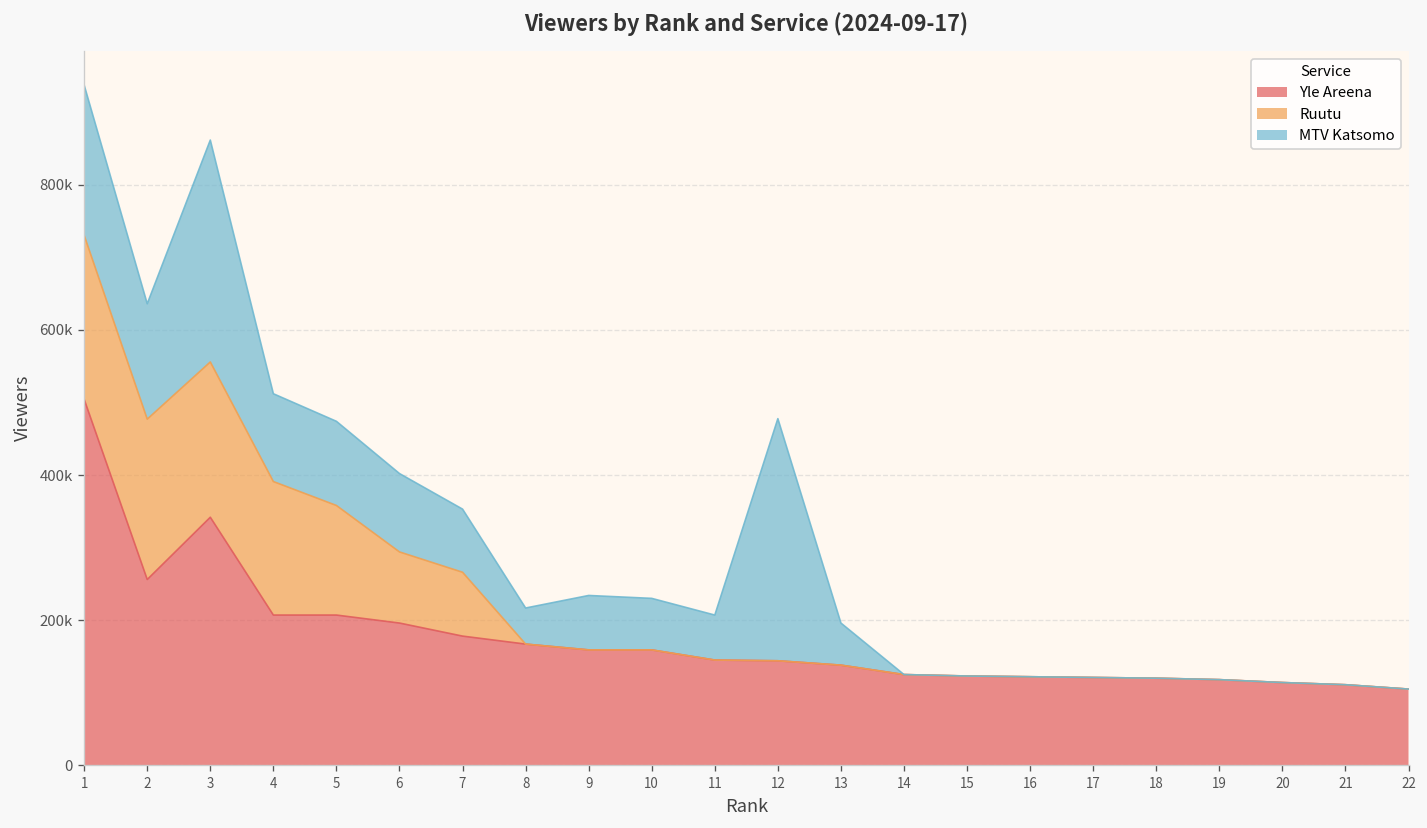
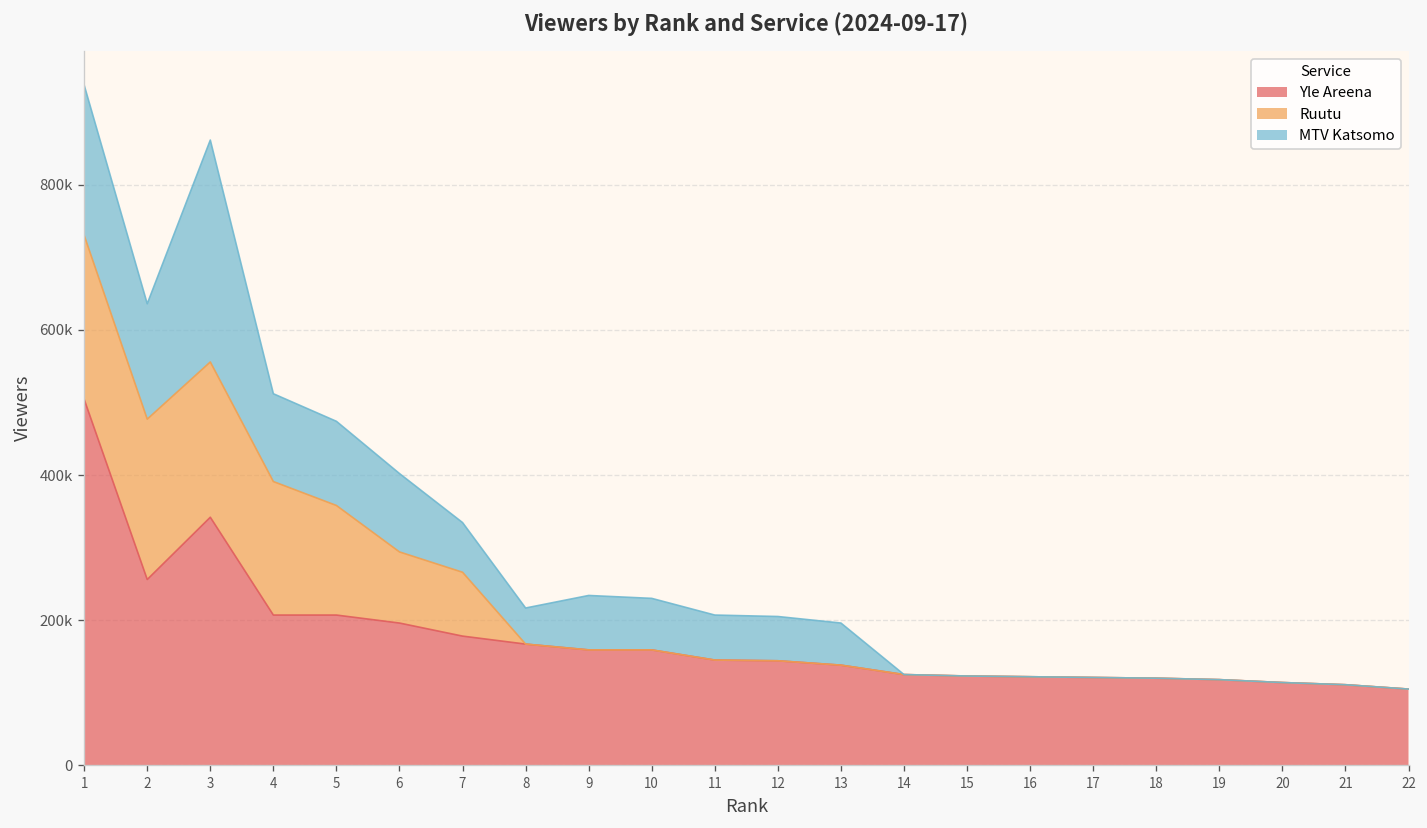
  {
    "Yle Areena": {
      "1": 500000,
      "2": 260000,
      "3": 340000,
      "4": 210000,
      "5": 210000,
      "6": 200000,
      "7": 180000
    },
    "Ruutu": {
      "1": 230000,
      "2": 220000,
      "3": 210000,
      "4": 180000,
      "5": 150000,
      "6": 100000,
      "7": 90000
    },
    "MTV Katsomo": {
      "1": 210000,
      "2": 160000,
      "3": 310000,
      "4": 120000,
      "5": 120000,
      "6": 110000,
-     "7": 90000,
+     "7": 70000,
      "8": 50000,
      "9": 80000,
      "10": 70000,
      "11": 60000,
-     "12": 330000,
+     "12": 60000,
      "13": 60000
    }
  }
